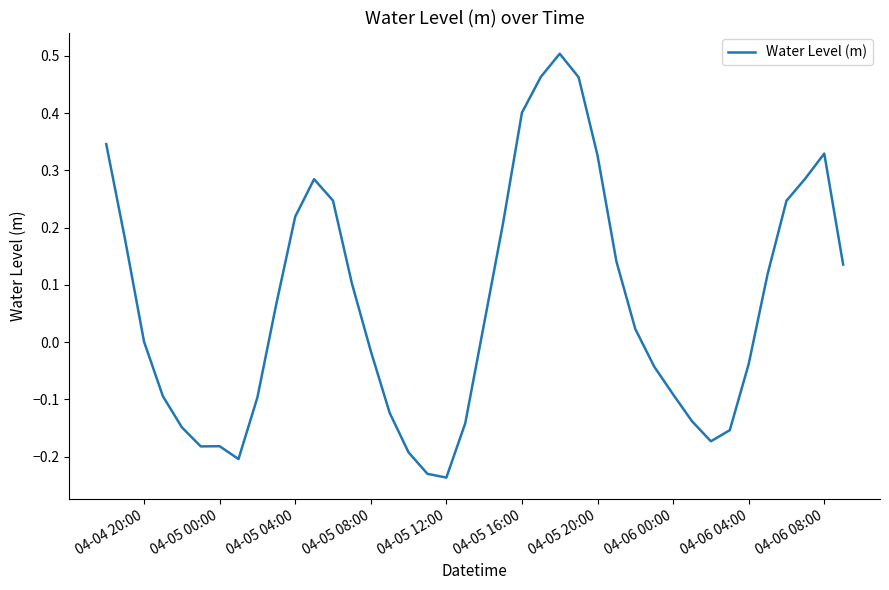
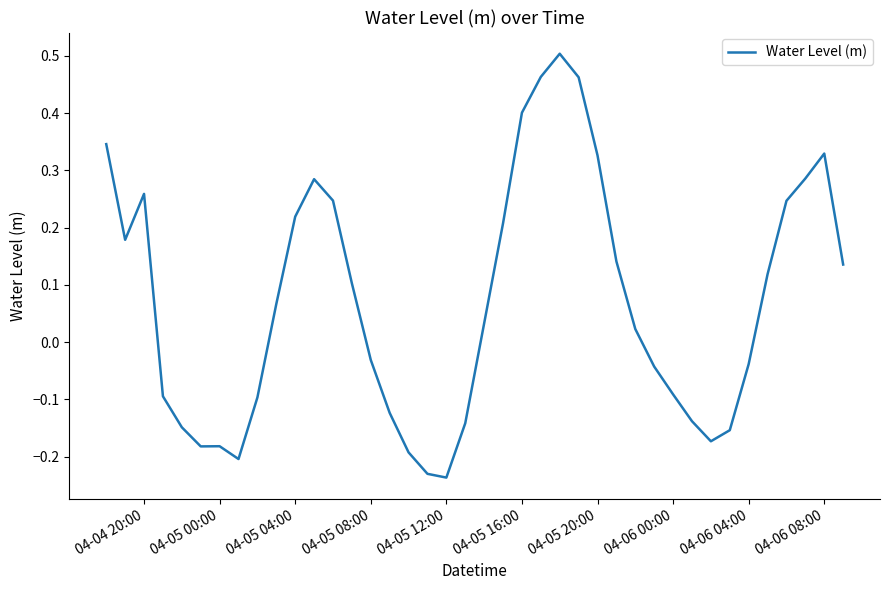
  {
-   "04-04 20:00": 0.00,
+   "04-04 20:00": 0.26,
    "04-05 00:00": -0.18,
    "04-05 04:00": 0.22,
-   "04-05 08:00": -0.02,
+   "04-05 08:00": -0.03,
    "04-05 12:00": -0.24,
    "04-05 16:00": 0.40,
    "04-05 20:00": 0.33,
    "04-06 00:00": -0.09,
    "04-06 04:00": -0.04,
    "04-06 08:00": 0.33
  }
